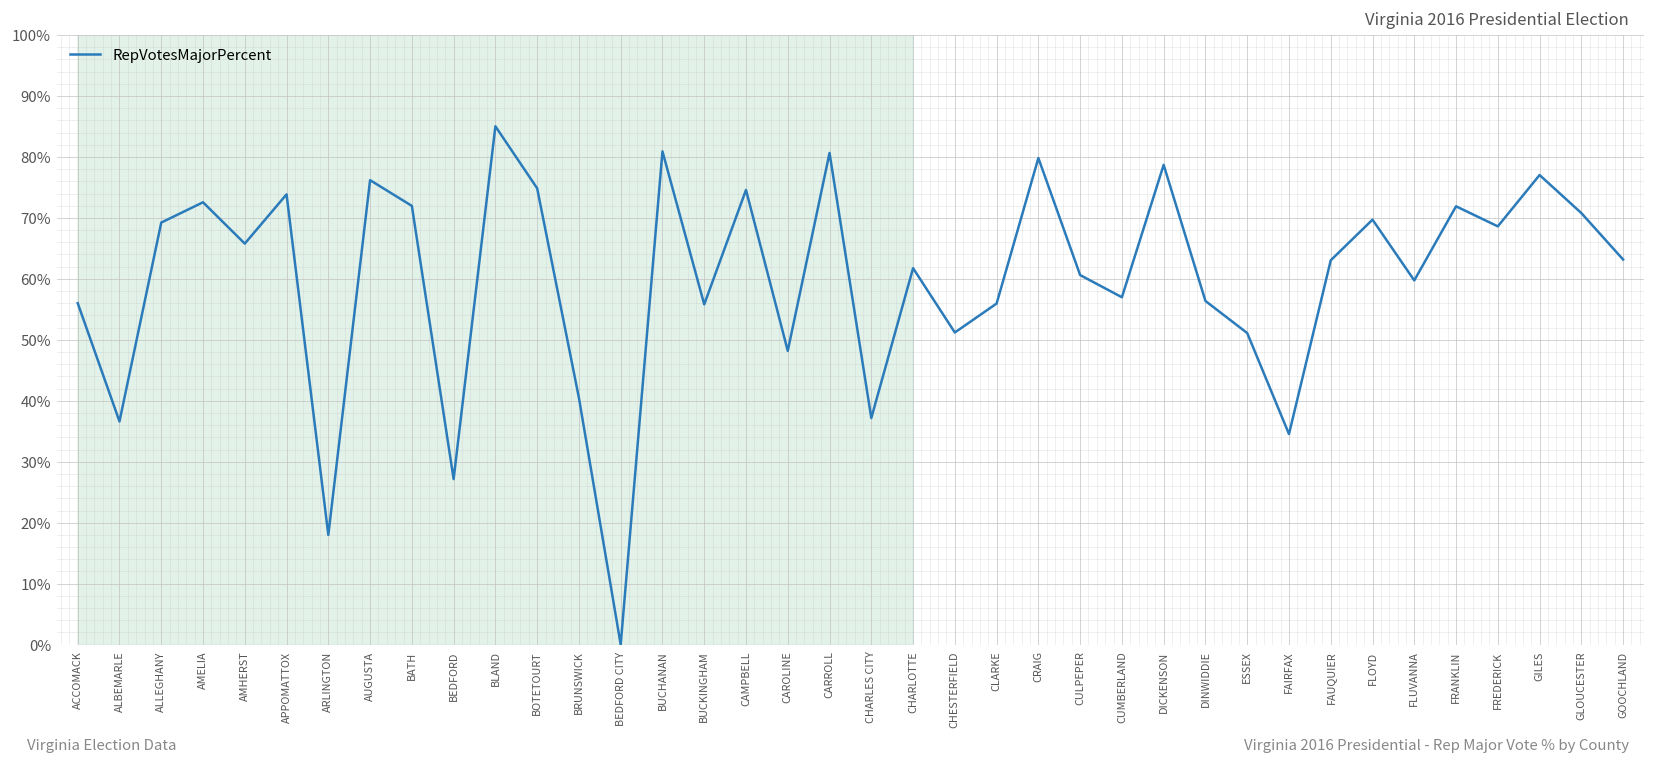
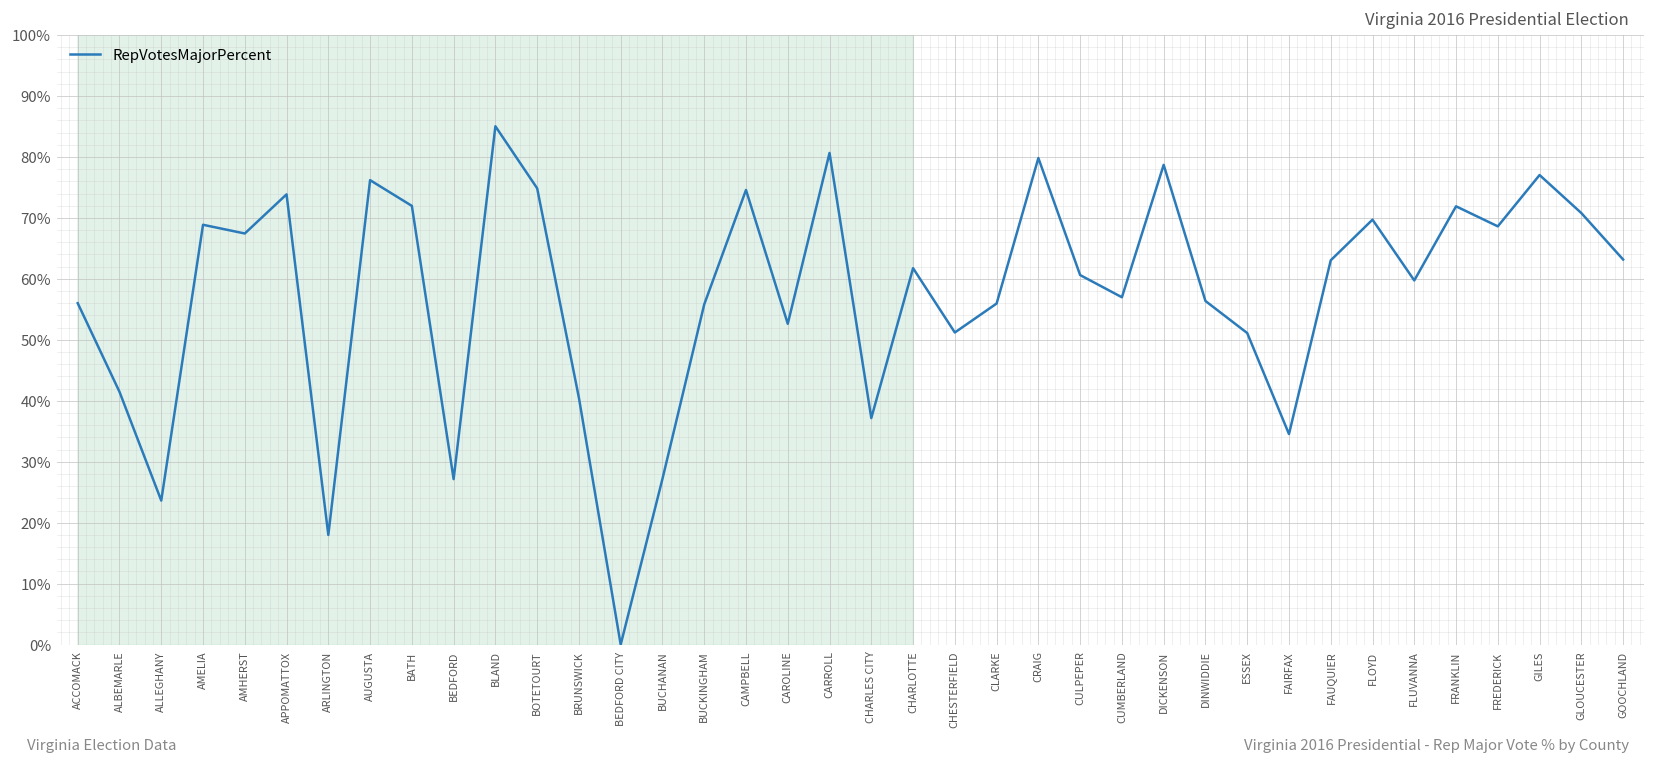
  {
    "ACCOMACK": "56%",
-   "ALBEMARLE": "37%",
-   "ALLEGHANY": "69%",
-   "AMELIA": "73%",
-   "AMHERST": "66%",
+   "ALBEMARLE": "41%",
+   "ALLEGHANY": "24%",
+   "AMELIA": "69%",
+   "AMHERST": "67%",
    "APPOMATTOX": "74%",
    "ARLINGTON": "18%",
    "AUGUSTA": "76%",
    "BATH": "72%",
    "BEDFORD": "27%",
    "BLAND": "85%",
    "BOTETOURT": "75%",
    "BRUNSWICK": "40%",
    "BEDFORD CITY": "0%",
-   "BUCHANAN": "81%",
+   "BUCHANAN": "27%",
    "BUCKINGHAM": "56%",
    "CAMPBELL": "75%",
-   "CAROLINE": "48%",
+   "CAROLINE": "53%",
    "CARROLL": "81%",
    "CHARLES CITY": "37%",
    "CHARLOTTE": "62%",
    "CHESTERFIELD": "51%",
    "CLARKE": "56%",
    "CRAIG": "80%",
    "CULPEPER": "61%",
    "CUMBERLAND": "57%",
    "DICKENSON": "79%",
    "DINWIDDIE": "56%",
    "ESSEX": "51%",
    "FAIRFAX": "35%",
    "FAUQUIER": "63%",
    "FLOYD": "70%",
    "FLUVANNA": "60%",
    "FRANKLIN": "72%",
    "FREDERICK": "69%",
    "GILES": "77%",
    "GLOUCESTER": "71%",
    "GOOCHLAND": "63%"
  }
